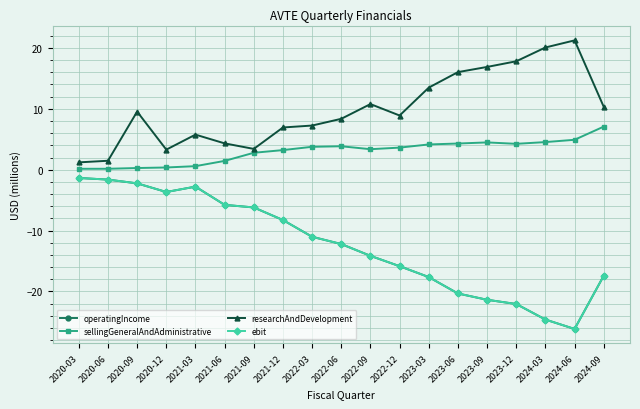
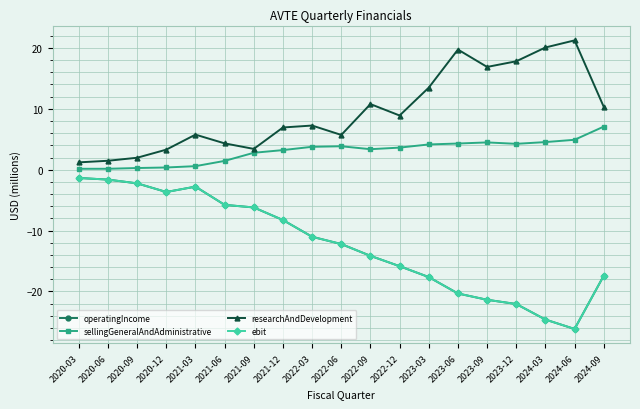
  {
    "researchAndDevelopment": {
      "2020-03": 1,
      "2020-06": 1,
-     "2020-09": 10,
+     "2020-09": 2,
      "2020-12": 3,
      "2021-03": 6,
      "2021-06": 4,
      "2021-09": 3,
      "2021-12": 7,
      "2022-03": 7,
-     "2022-06": 8,
+     "2022-06": 6,
      "2022-09": 11,
      "2022-12": 9,
      "2023-03": 13,
-     "2023-06": 16,
+     "2023-06": 20,
      "2023-09": 17,
      "2023-12": 18,
      "2024-03": 20,
      "2024-06": 21,
      "2024-09": 10
    }
  }
